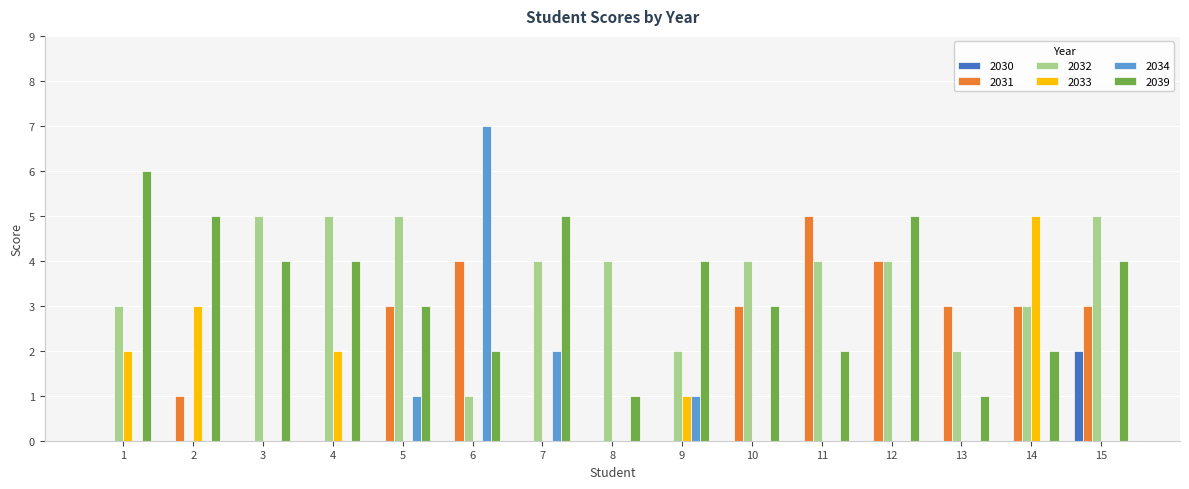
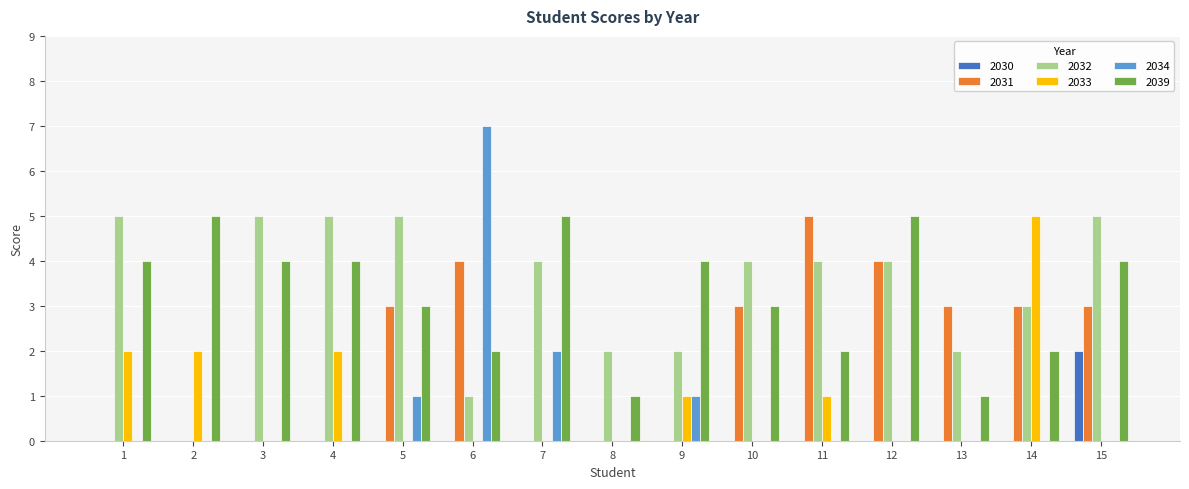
  {
    "2031": {
      "1": 0,
-     "2": 1,
+     "2": 0,
      "3": 0,
      "4": 0,
      "5": 3,
      "6": 4,
      "7": 0,
      "8": 0,
      "9": 0,
      "10": 3,
      "11": 5,
      "12": 4,
      "13": 3,
      "14": 3,
      "15": 3
    },
    "2032": {
-     "1": 3,
+     "1": 5,
      "2": 0,
      "3": 5,
      "4": 5,
      "5": 5,
      "6": 1,
      "7": 4,
-     "8": 4,
+     "8": 2,
      "9": 2,
      "10": 4,
      "11": 4,
      "12": 4,
      "13": 2,
      "14": 3,
      "15": 5
    },
    "2033": {
      "1": 2,
-     "2": 3,
+     "2": 2,
      "3": 0,
      "4": 2,
      "5": 0,
      "6": 0,
      "7": 0,
      "8": 0,
      "9": 1,
      "10": 0,
-     "11": 0,
+     "11": 1,
      "12": 0,
      "13": 0,
      "14": 5,
      "15": 0
    },
    "2039": {
-     "1": 6,
+     "1": 4,
      "2": 5,
      "3": 4,
      "4": 4,
      "5": 3,
      "6": 2,
      "7": 5,
      "8": 1,
      "9": 4,
      "10": 3,
      "11": 2,
      "12": 5,
      "13": 1,
      "14": 2,
      "15": 4
    }
  }
